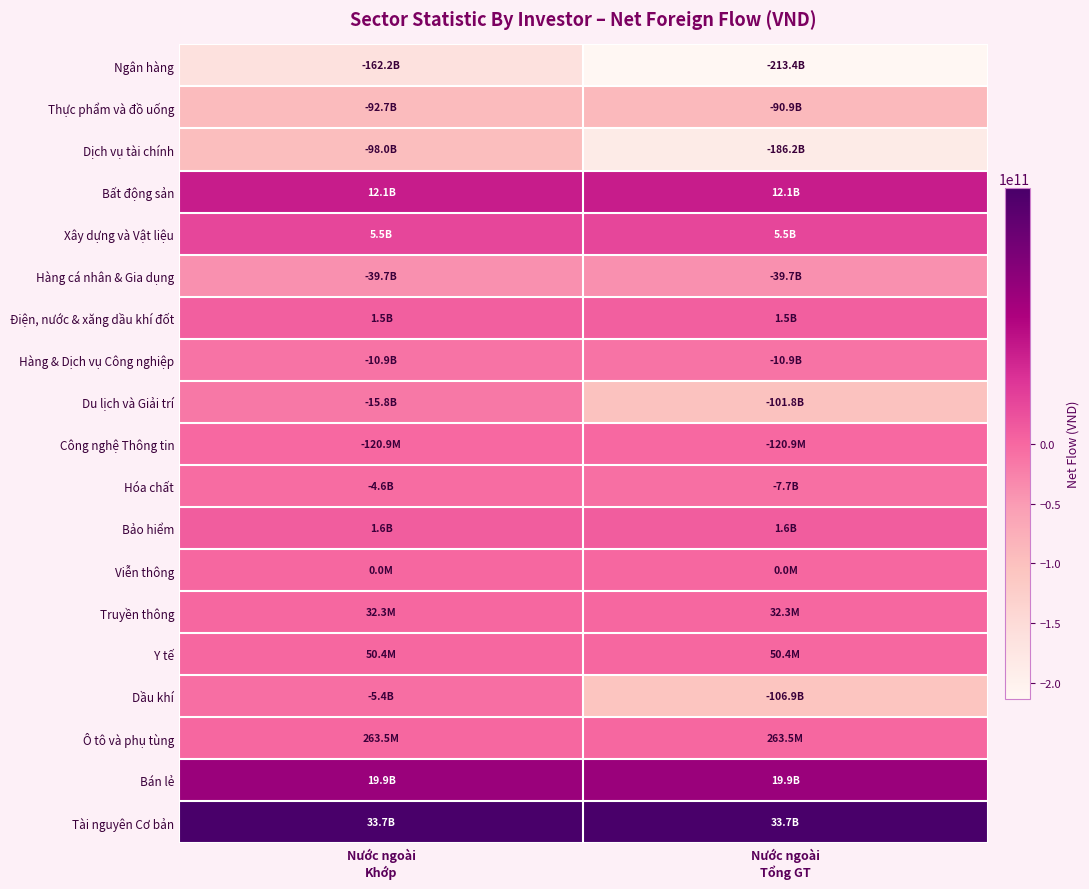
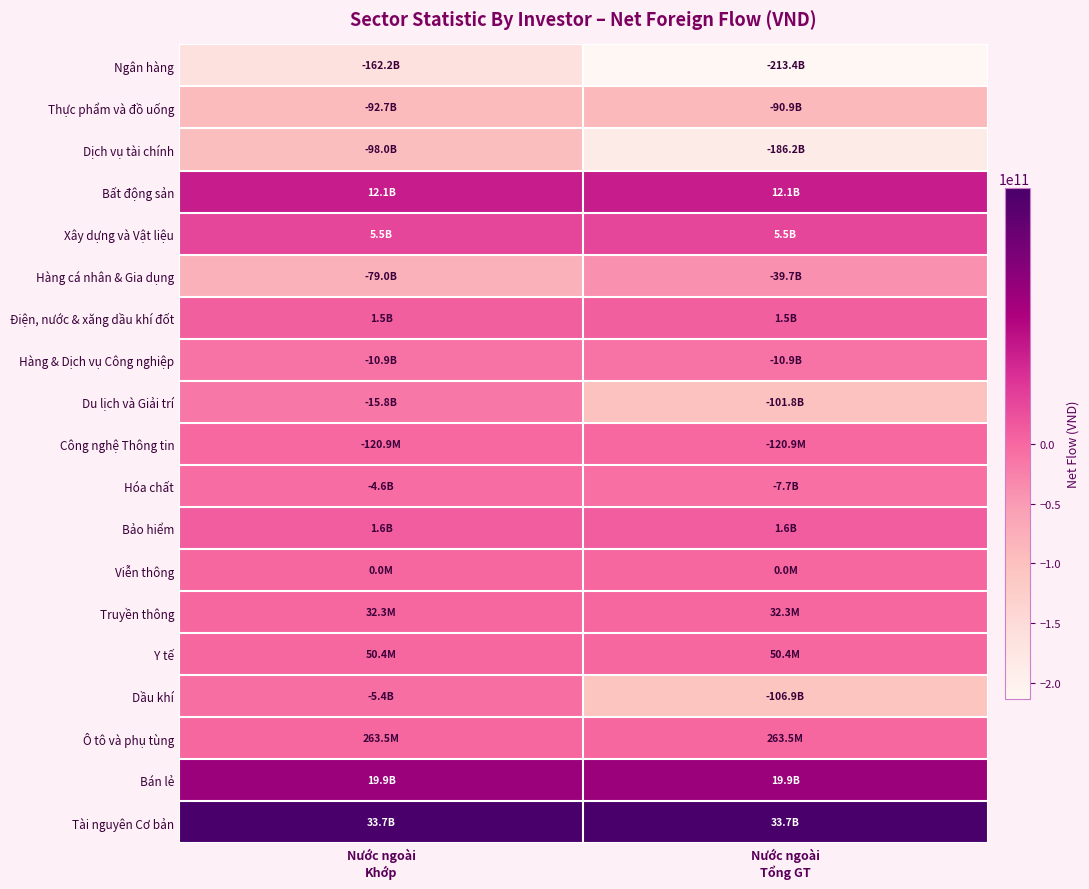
  {
    "Ngân hàng": {
      "Nước ngoài Khớp": "-162.2B",
      "Nước ngoài Tổng GT": "-213.4B"
    },
    "Thực phẩm và đồ uống": {
      "Nước ngoài Khớp": "-92.7B",
      "Nước ngoài Tổng GT": "-90.9B"
    },
    "Dịch vụ tài chính": {
      "Nước ngoài Khớp": "-98.0B",
      "Nước ngoài Tổng GT": "-186.2B"
    },
    "Bất động sản": {
      "Nước ngoài Khớp": "12.1B",
      "Nước ngoài Tổng GT": "12.1B"
    },
    "Xây dựng và Vật liệu": {
      "Nước ngoài Khớp": "5.5B",
      "Nước ngoài Tổng GT": "5.5B"
    },
    "Hàng cá nhân & Gia dụng": {
-     "Nước ngoài Khớp": "-39.7B",
+     "Nước ngoài Khớp": "-79.0B",
      "Nước ngoài Tổng GT": "-39.7B"
    },
    "Điện, nước & xăng dầu khí đốt": {
      "Nước ngoài Khớp": "1.5B",
      "Nước ngoài Tổng GT": "1.5B"
    },
    "Hàng & Dịch vụ Công nghiệp": {
      "Nước ngoài Khớp": "-10.9B",
      "Nước ngoài Tổng GT": "-10.9B"
    },
    "Du lịch và Giải trí": {
      "Nước ngoài Khớp": "-15.8B",
      "Nước ngoài Tổng GT": "-101.8B"
    },
    "Công nghệ Thông tin": {
      "Nước ngoài Khớp": "-120.9M",
      "Nước ngoài Tổng GT": "-120.9M"
    },
    "Hóa chất": {
      "Nước ngoài Khớp": "-4.6B",
      "Nước ngoài Tổng GT": "-7.7B"
    },
    "Bảo hiểm": {
      "Nước ngoài Khớp": "1.6B",
      "Nước ngoài Tổng GT": "1.6B"
    },
    "Viễn thông": {
      "Nước ngoài Khớp": "0.0M",
      "Nước ngoài Tổng GT": "0.0M"
    },
    "Truyền thông": {
      "Nước ngoài Khớp": "32.3M",
      "Nước ngoài Tổng GT": "32.3M"
    },
    "Y tế": {
      "Nước ngoài Khớp": "50.4M",
      "Nước ngoài Tổng GT": "50.4M"
    },
    "Dầu khí": {
      "Nước ngoài Khớp": "-5.4B",
      "Nước ngoài Tổng GT": "-106.9B"
    },
    "Ô tô và phụ tùng": {
      "Nước ngoài Khớp": "263.5M",
      "Nước ngoài Tổng GT": "263.5M"
    },
    "Bán lẻ": {
      "Nước ngoài Khớp": "19.9B",
      "Nước ngoài Tổng GT": "19.9B"
    },
    "Tài nguyên Cơ bản": {
      "Nước ngoài Khớp": "33.7B",
      "Nước ngoài Tổng GT": "33.7B"
    }
  }
